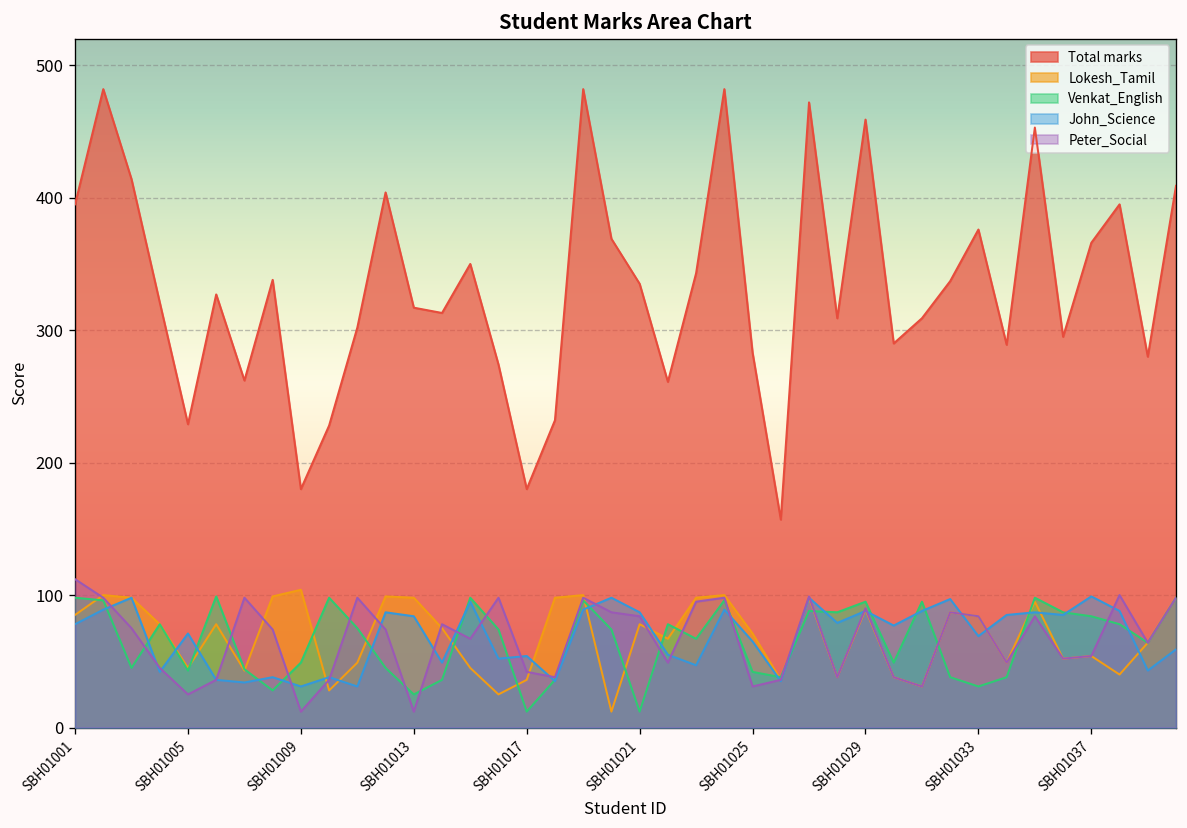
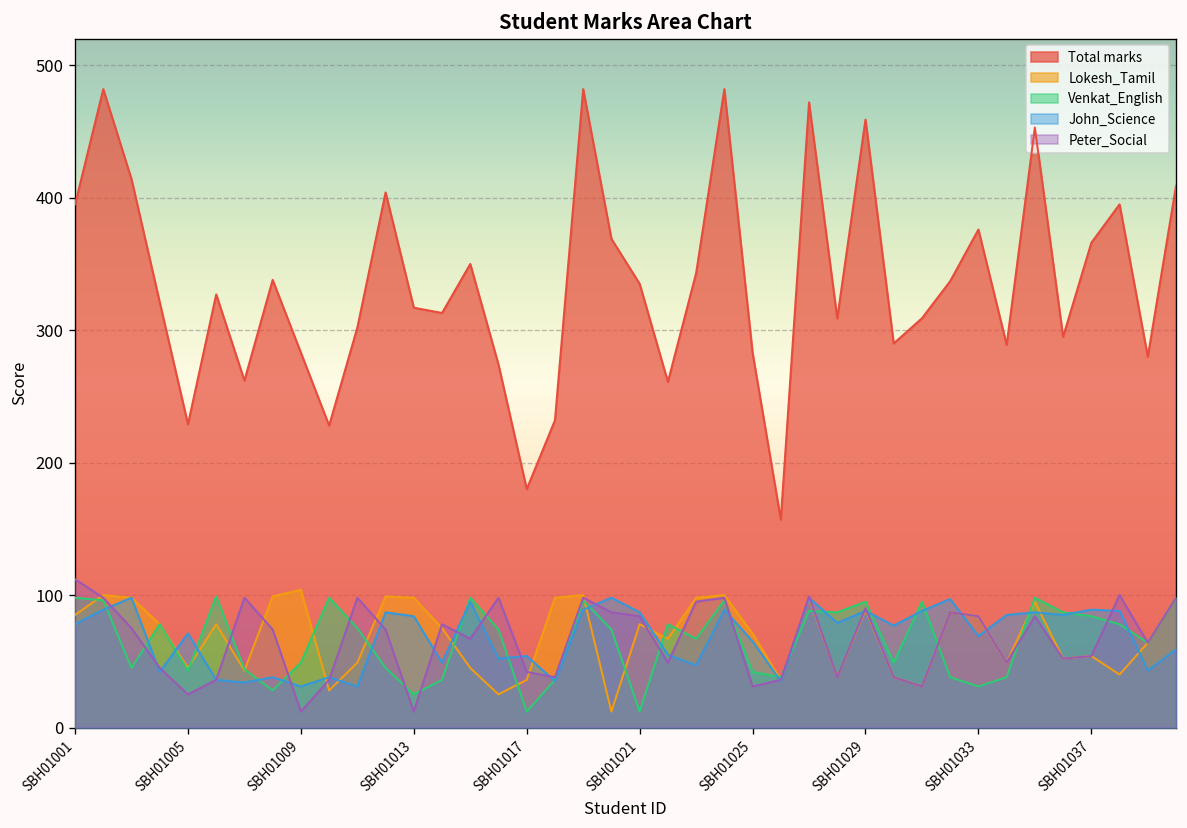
  {
    "Total marks": {
      "SBH01001": 395,
      "SBH01005": 229,
-     "SBH01009": 180,
+     "SBH01009": 283,
      "SBH01013": 317,
      "SBH01017": 180,
      "SBH01021": 335,
      "SBH01025": 283,
      "SBH01029": 459,
      "SBH01033": 376,
      "SBH01037": 366
    },
    "Lokesh_Tamil": {
      "SBH01001": 85,
      "SBH01009": 104,
      "SBH01013": 98,
      "SBH01017": 36,
      "SBH01021": 78,
      "SBH01025": 71
    },
    "Venkat_English": {
      "SBH01001": 98,
      "SBH01009": 49,
      "SBH01013": 25,
      "SBH01017": 12,
      "SBH01021": 12,
      "SBH01025": 42,
      "SBH01029": 95,
      "SBH01033": 31,
      "SBH01037": 84
    },
    "John_Science": {
      "SBH01001": 78,
      "SBH01005": 71,
      "SBH01009": 31,
      "SBH01013": 84,
      "SBH01017": 54,
      "SBH01021": 87,
      "SBH01025": 65,
      "SBH01033": 69,
-     "SBH01037": 99
+     "SBH01037": 89
    },
    "Peter_Social": {
      "SBH01001": 112,
      "SBH01005": 25,
      "SBH01009": 12,
      "SBH01013": 12,
      "SBH01017": 42,
      "SBH01021": 84,
      "SBH01025": 31
    }
  }
